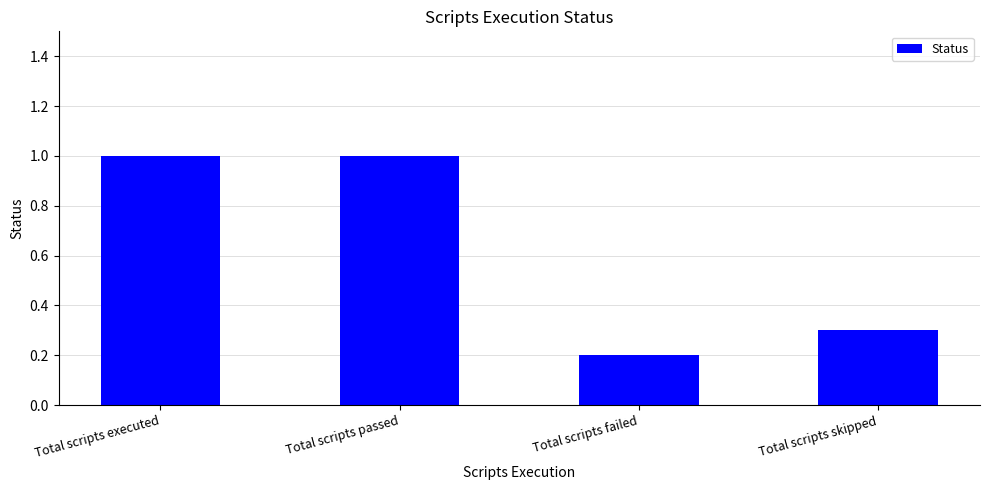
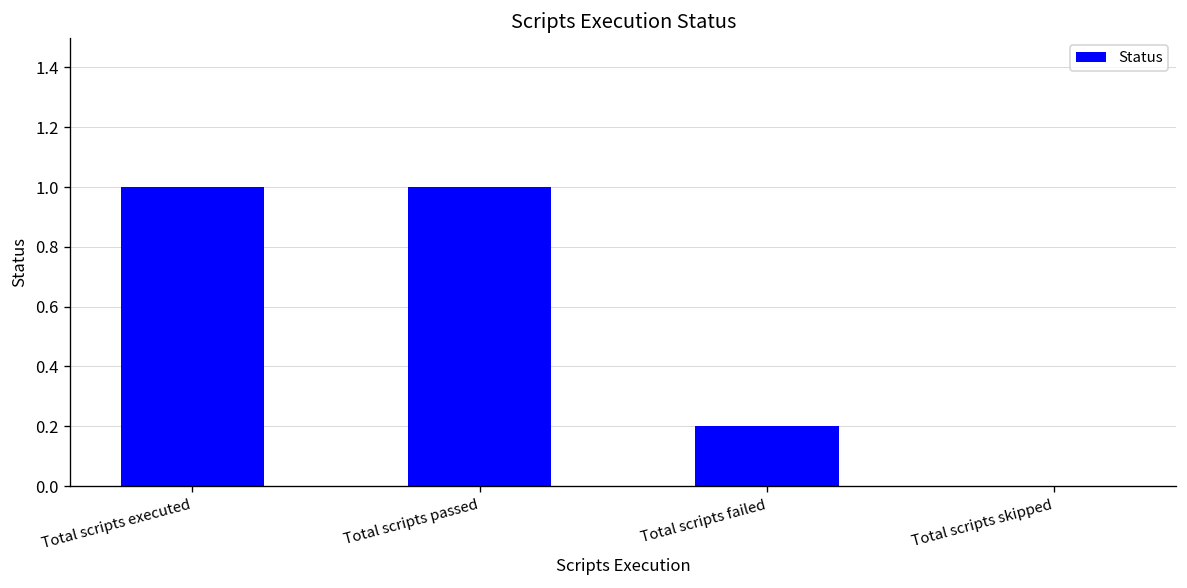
  {
    "Total scripts executed": 1.0,
    "Total scripts passed": 1.0,
    "Total scripts failed": 0.2,
-   "Total scripts skipped": 0.3
+   "Total scripts skipped": 0.0
  }
